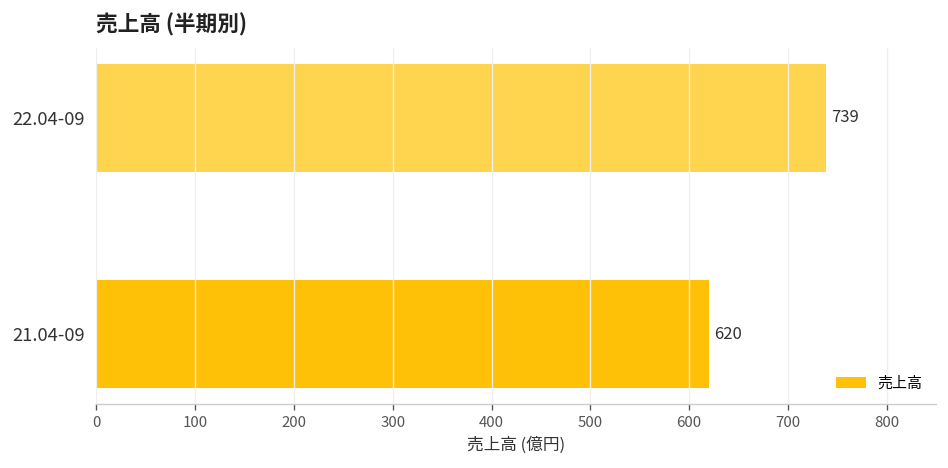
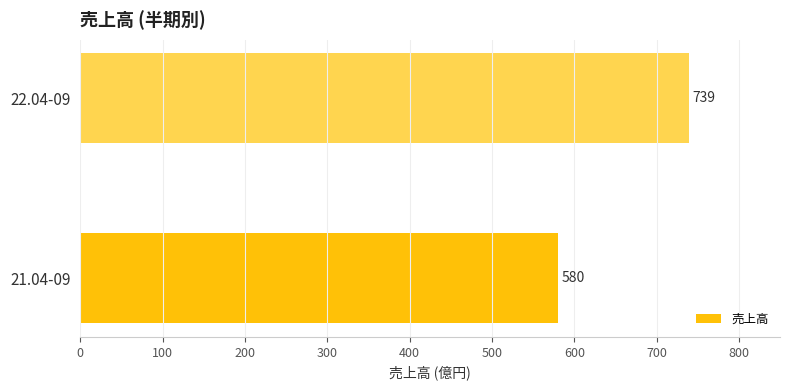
  {
    "22.04-09": 739,
-   "21.04-09": 620
+   "21.04-09": 580
  }
